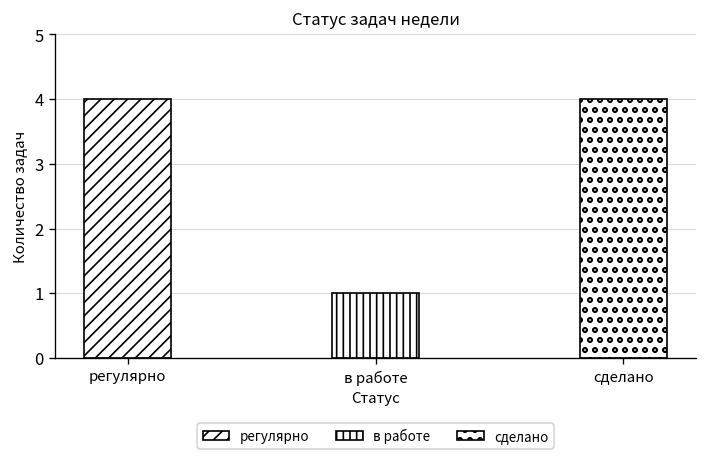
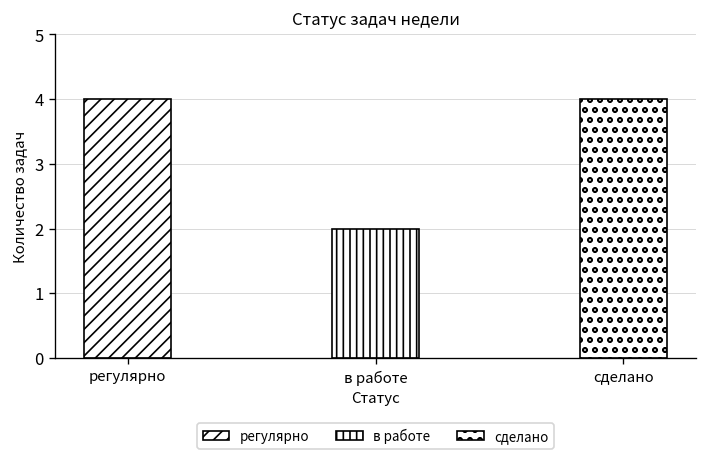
  {
    "регулярно": 4,
-   "в работе": 1,
+   "в работе": 2,
    "сделано": 4
  }
